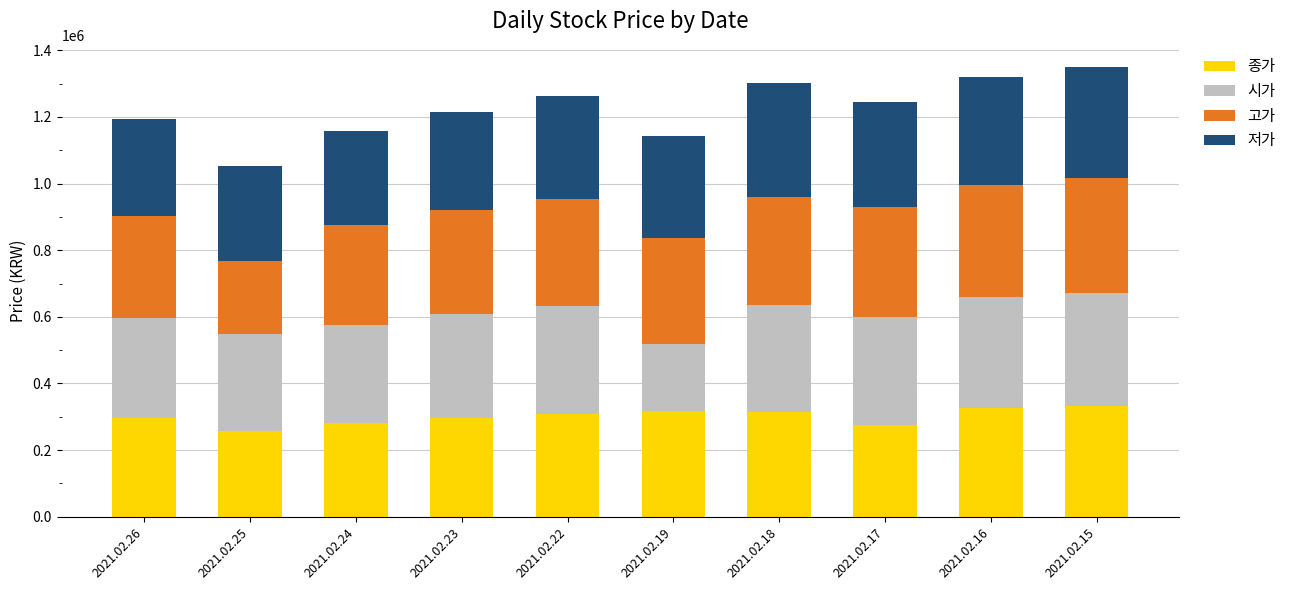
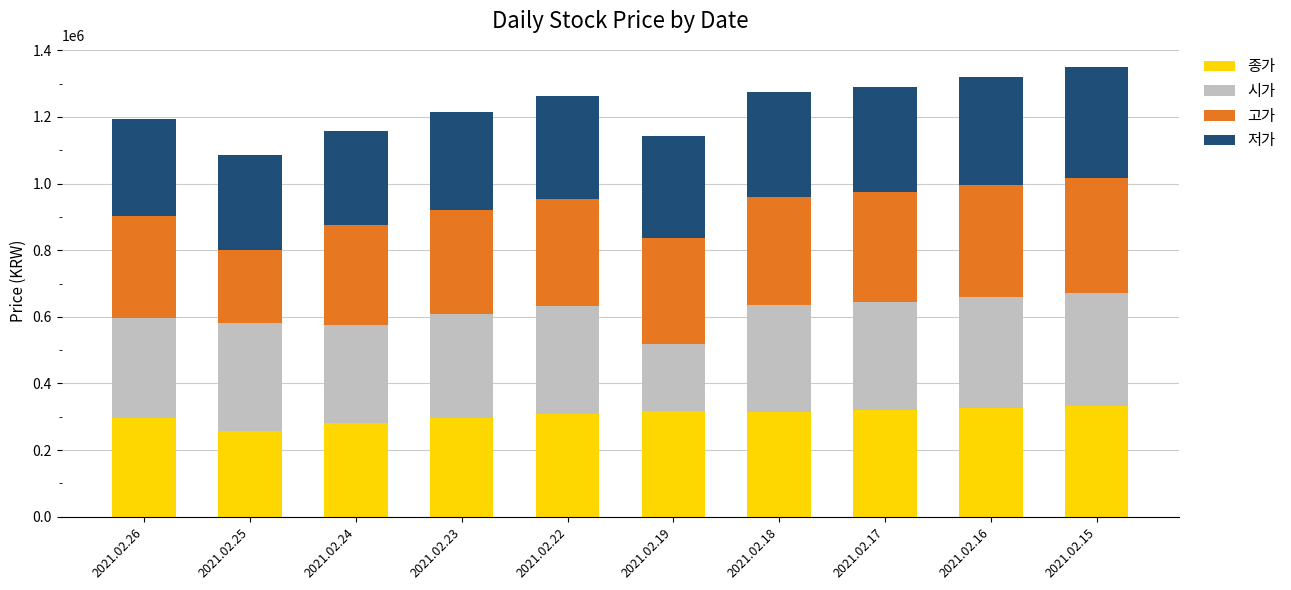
  {
    "종가": {
      "2021.02.26": 300000,
      "2021.02.25": 260000,
      "2021.02.24": 280000,
      "2021.02.23": 300000,
      "2021.02.22": 310000,
      "2021.02.19": 320000,
      "2021.02.18": 310000,
-     "2021.02.17": 280000,
+     "2021.02.17": 320000,
      "2021.02.16": 330000,
      "2021.02.15": 330000
    },
    "시가": {
      "2021.02.26": 300000,
-     "2021.02.25": 290000,
+     "2021.02.25": 320000,
      "2021.02.24": 290000,
      "2021.02.23": 310000,
      "2021.02.22": 320000,
      "2021.02.19": 200000,
      "2021.02.18": 320000,
      "2021.02.17": 320000,
      "2021.02.16": 340000,
      "2021.02.15": 340000
    },
    "고가": {
      "2021.02.26": 300000,
      "2021.02.25": 220000,
      "2021.02.24": 300000,
      "2021.02.23": 310000,
      "2021.02.22": 320000,
      "2021.02.19": 320000,
      "2021.02.18": 330000,
      "2021.02.17": 330000,
      "2021.02.16": 340000,
      "2021.02.15": 340000
    },
    "저가": {
      "2021.02.26": 290000,
      "2021.02.25": 290000,
      "2021.02.24": 280000,
      "2021.02.23": 300000,
      "2021.02.22": 310000,
      "2021.02.19": 310000,
-     "2021.02.18": 340000,
+     "2021.02.18": 310000,
      "2021.02.17": 320000,
      "2021.02.16": 320000,
      "2021.02.15": 330000
    }
  }
